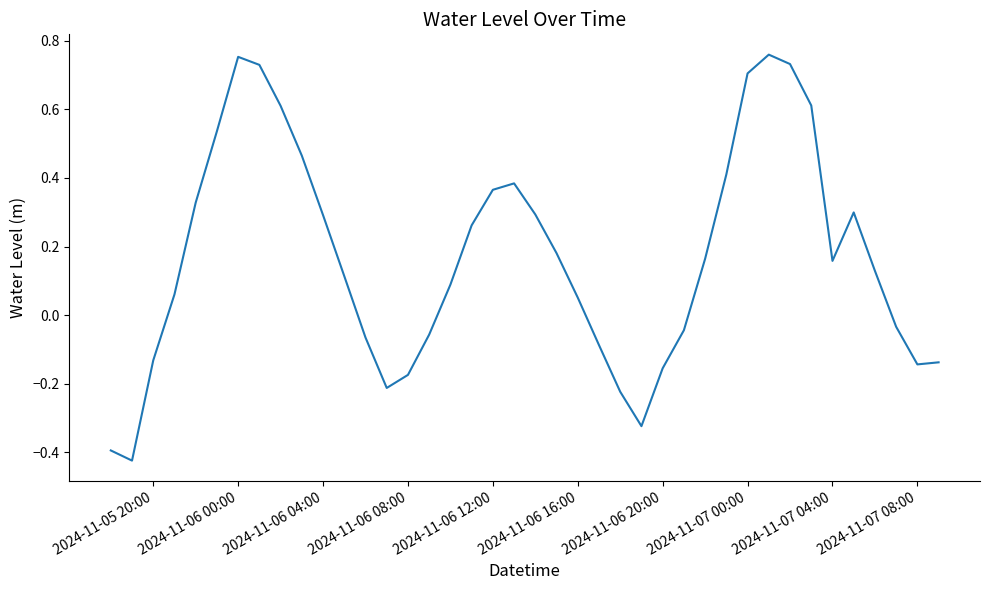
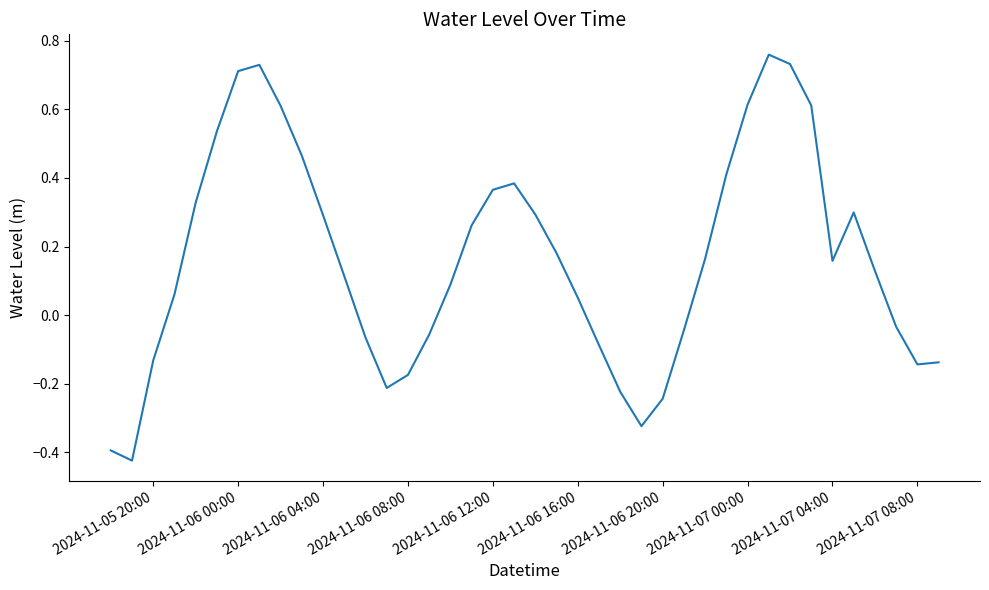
  {
    "2024-11-05 20:00": -0.13,
-   "2024-11-06 00:00": 0.75,
+   "2024-11-06 00:00": 0.71,
    "2024-11-06 04:00": 0.29,
    "2024-11-06 08:00": -0.17,
    "2024-11-06 12:00": 0.37,
    "2024-11-06 16:00": 0.05,
-   "2024-11-06 20:00": -0.16,
-   "2024-11-07 00:00": 0.70,
+   "2024-11-06 20:00": -0.24,
+   "2024-11-07 00:00": 0.61,
    "2024-11-07 04:00": 0.16,
    "2024-11-07 08:00": -0.14
  }
